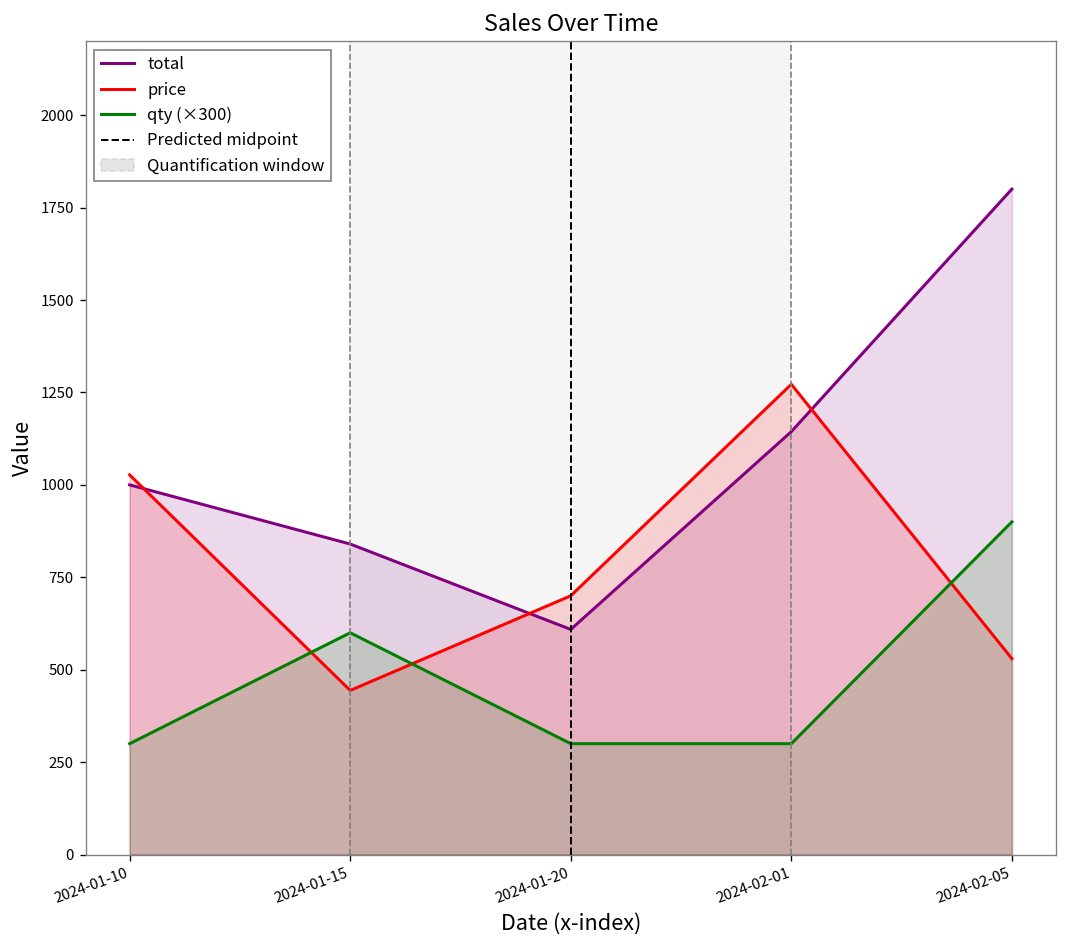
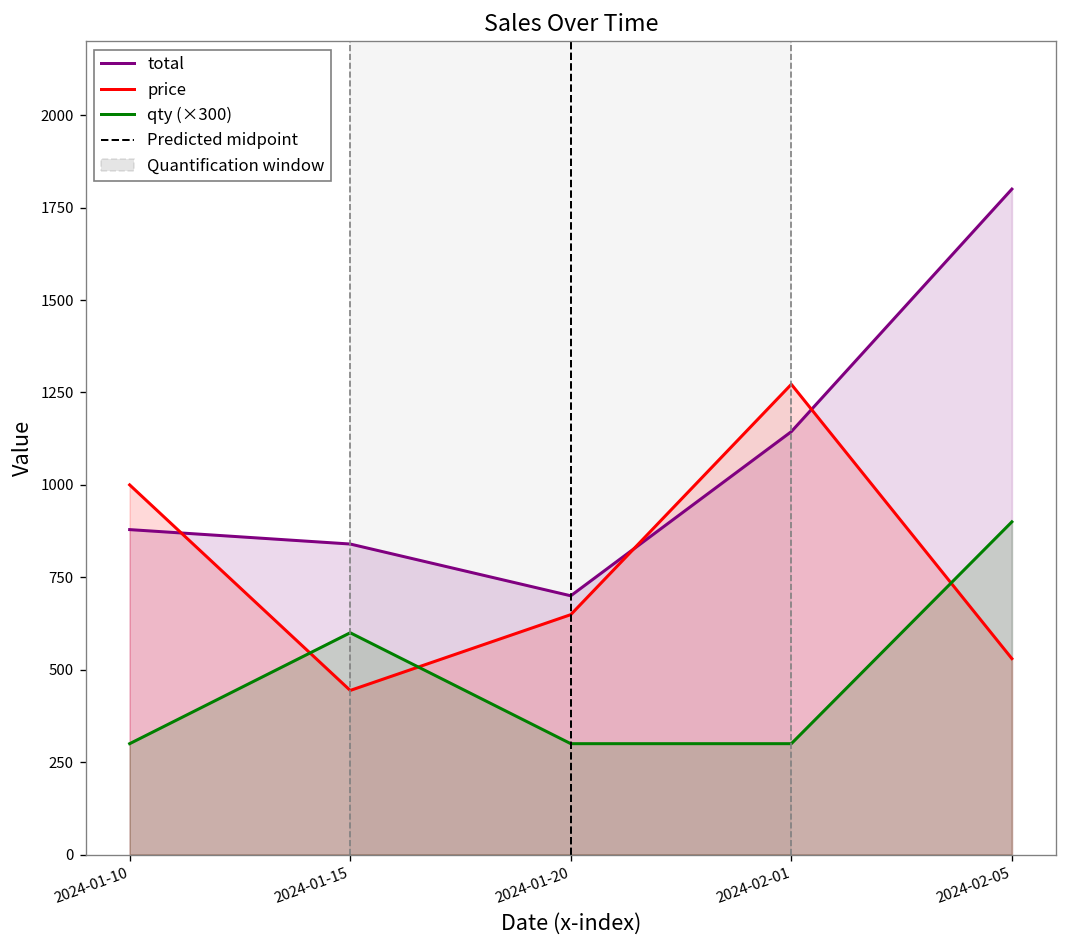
  {
    "total": {
-     "2024-01-10": 1000,
+     "2024-01-10": 880,
      "2024-01-15": 840,
-     "2024-01-20": 610,
+     "2024-01-20": 700,
      "2024-02-01": 1140,
      "2024-02-05": 1800
    },
    "price": {
-     "2024-01-10": 1030,
+     "2024-01-10": 1000,
      "2024-01-15": 440,
-     "2024-01-20": 700,
+     "2024-01-20": 650,
      "2024-02-01": 1270,
      "2024-02-05": 530
    },
    "qty (×300)": {
      "2024-01-10": 300,
      "2024-01-15": 600,
      "2024-01-20": 300,
      "2024-02-01": 300,
      "2024-02-05": 900
    }
  }
